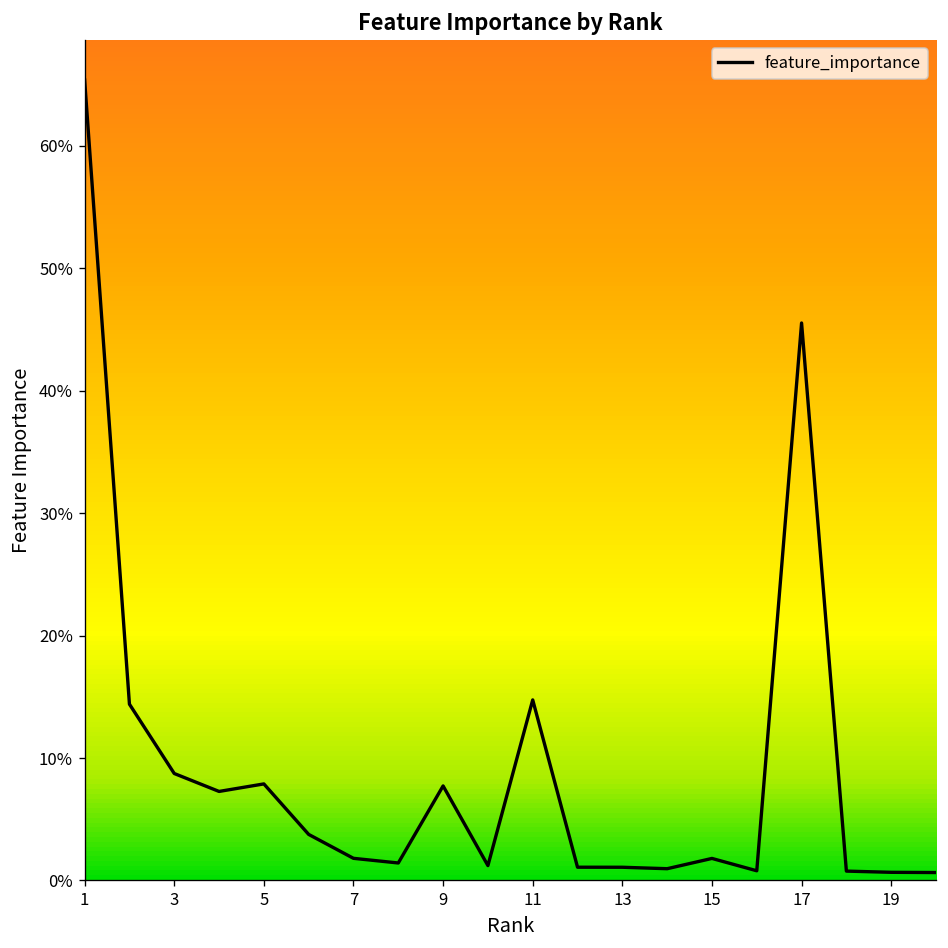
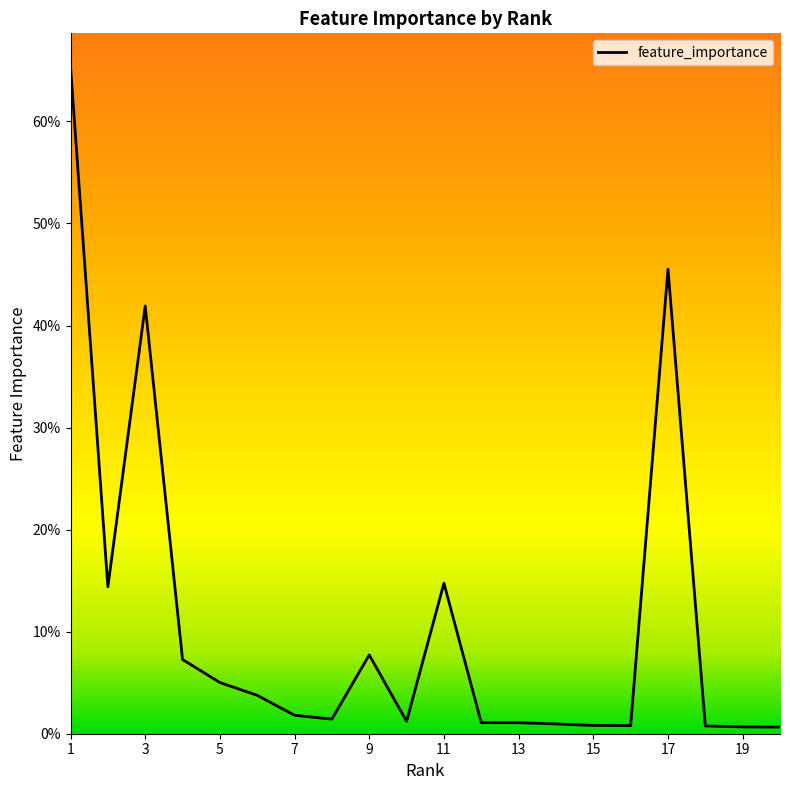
  {
    "1": "65.4%",
-   "3": "8.7%",
-   "5": "7.9%",
+   "3": "41.9%",
+   "5": "5.0%",
    "7": "1.8%",
    "9": "7.7%",
    "11": "14.7%",
    "13": "1.1%",
-   "15": "1.8%",
+   "15": "0.8%",
    "17": "45.5%",
    "19": "0.7%"
  }
